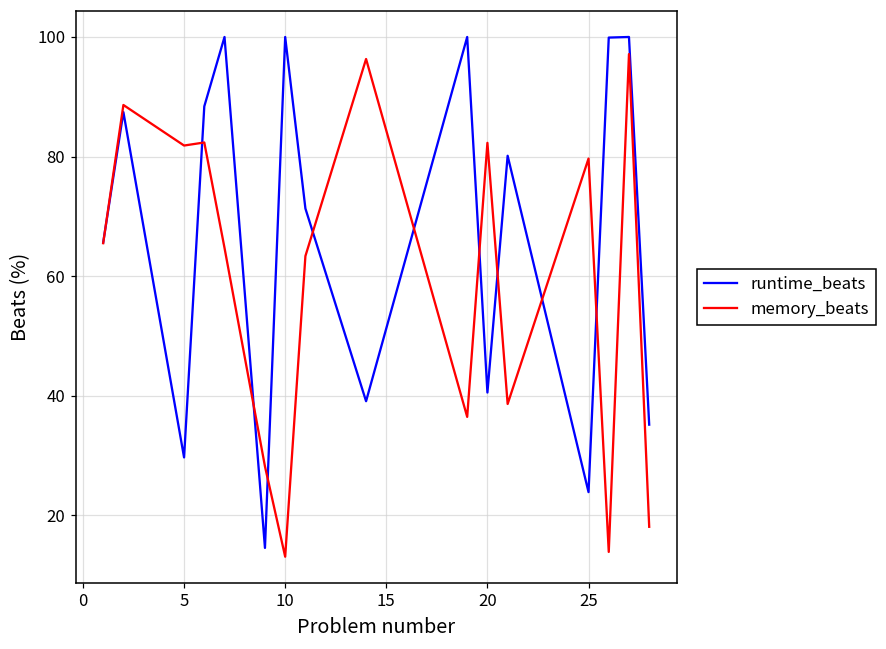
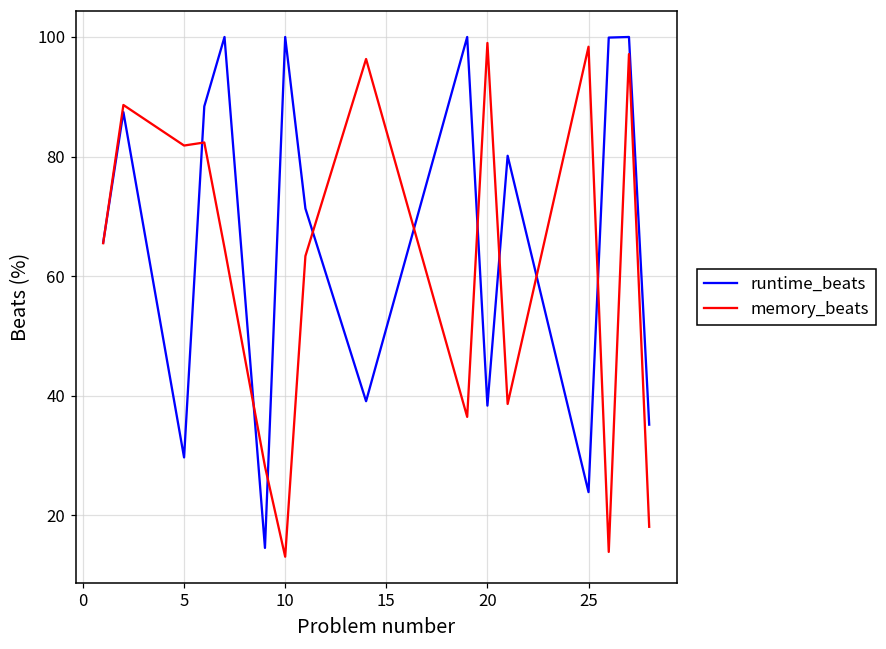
  {
    "runtime_beats": {
      "5": 30,
      "10": 100,
-     "20": 41,
+     "20": 38,
      "25": 24
    },
    "memory_beats": {
      "5": 82,
      "10": 13,
-     "20": 82,
-     "25": 80
+     "20": 99,
+     "25": 98
    }
  }
